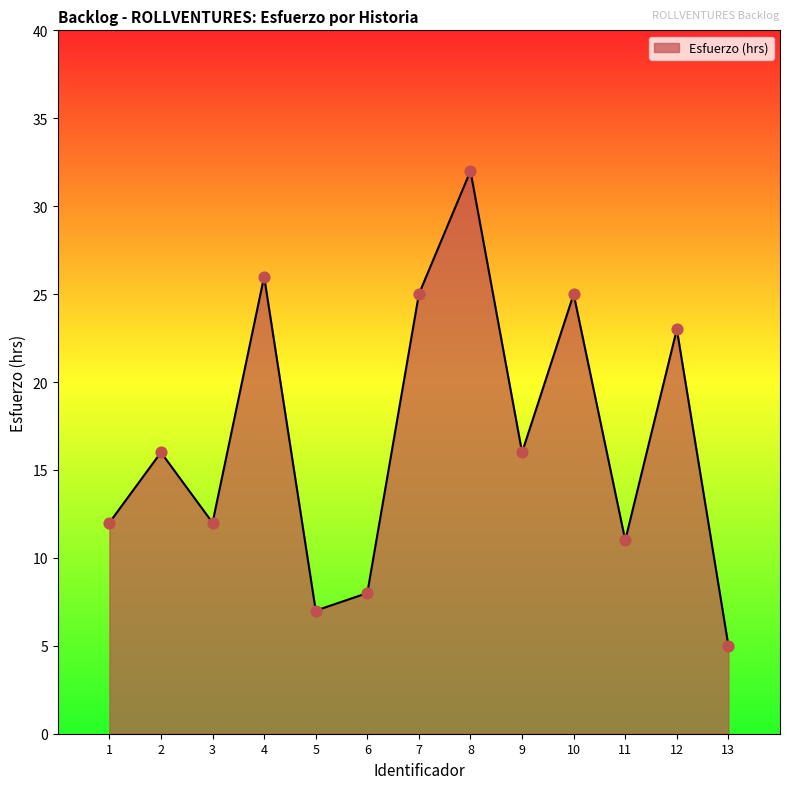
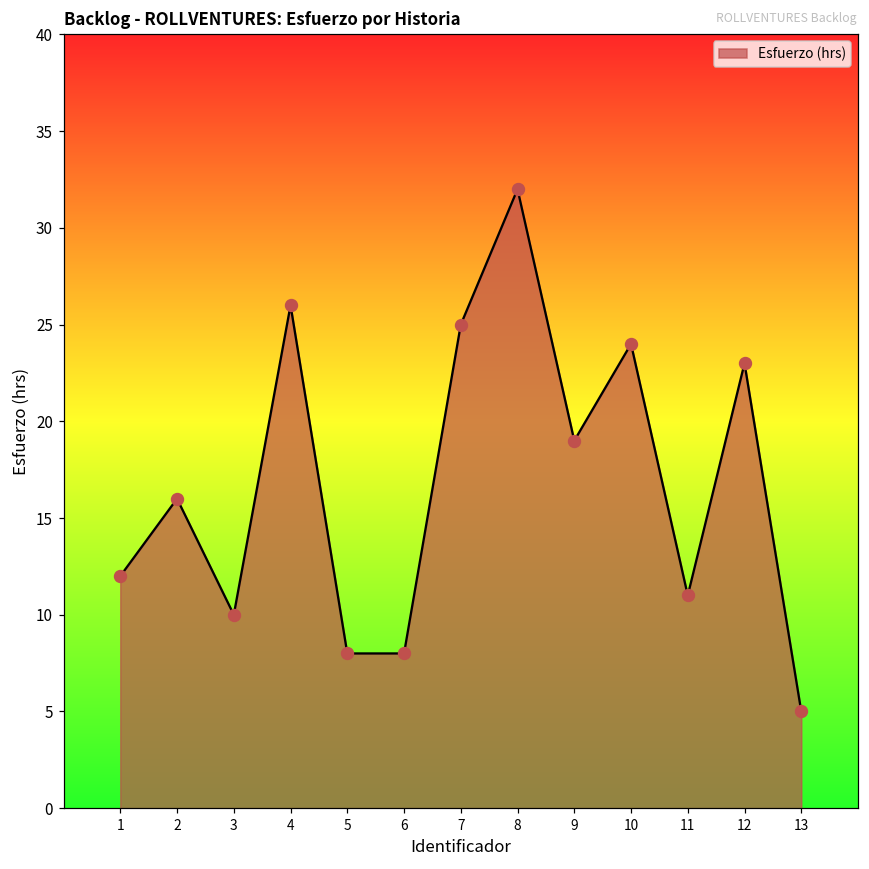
  {
    "1": 12,
    "2": 16,
-   "3": 12,
+   "3": 10,
    "4": 26,
-   "5": 7,
+   "5": 8,
    "6": 8,
    "7": 25,
    "8": 32,
-   "9": 16,
-   "10": 25,
+   "9": 19,
+   "10": 24,
    "11": 11,
    "12": 23,
    "13": 5
  }
